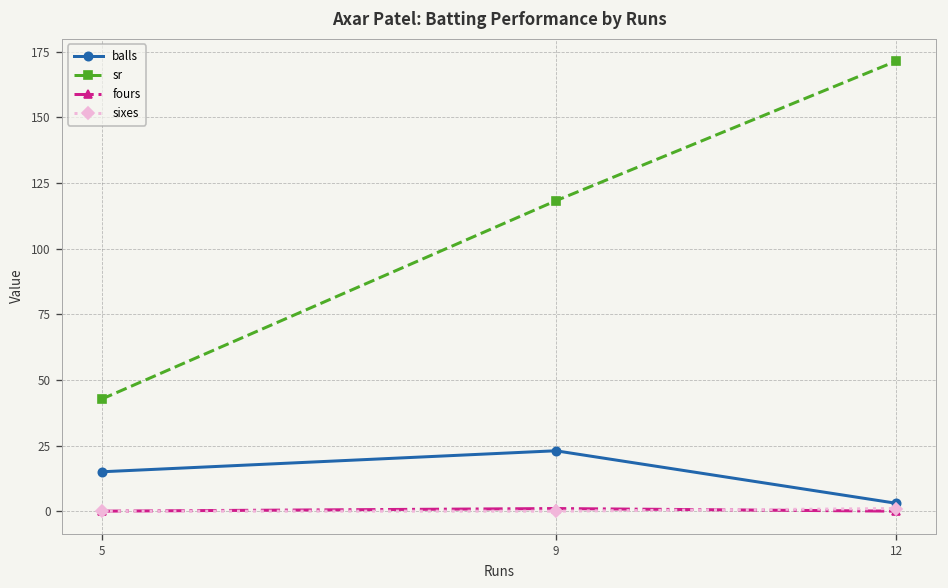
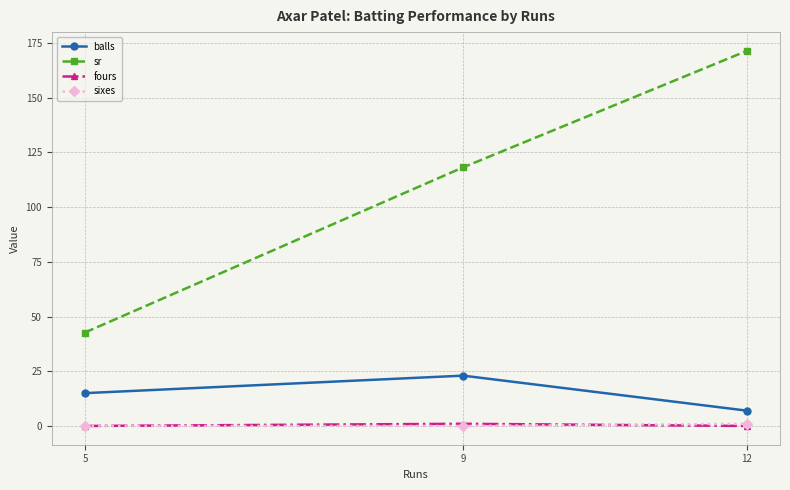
  {
    "balls": {
      "5": 15,
      "9": 23,
-     "12": 3
+     "12": 7
    },
    "sr": {
      "5": 43,
      "9": 118,
      "12": 171
    }
  }
